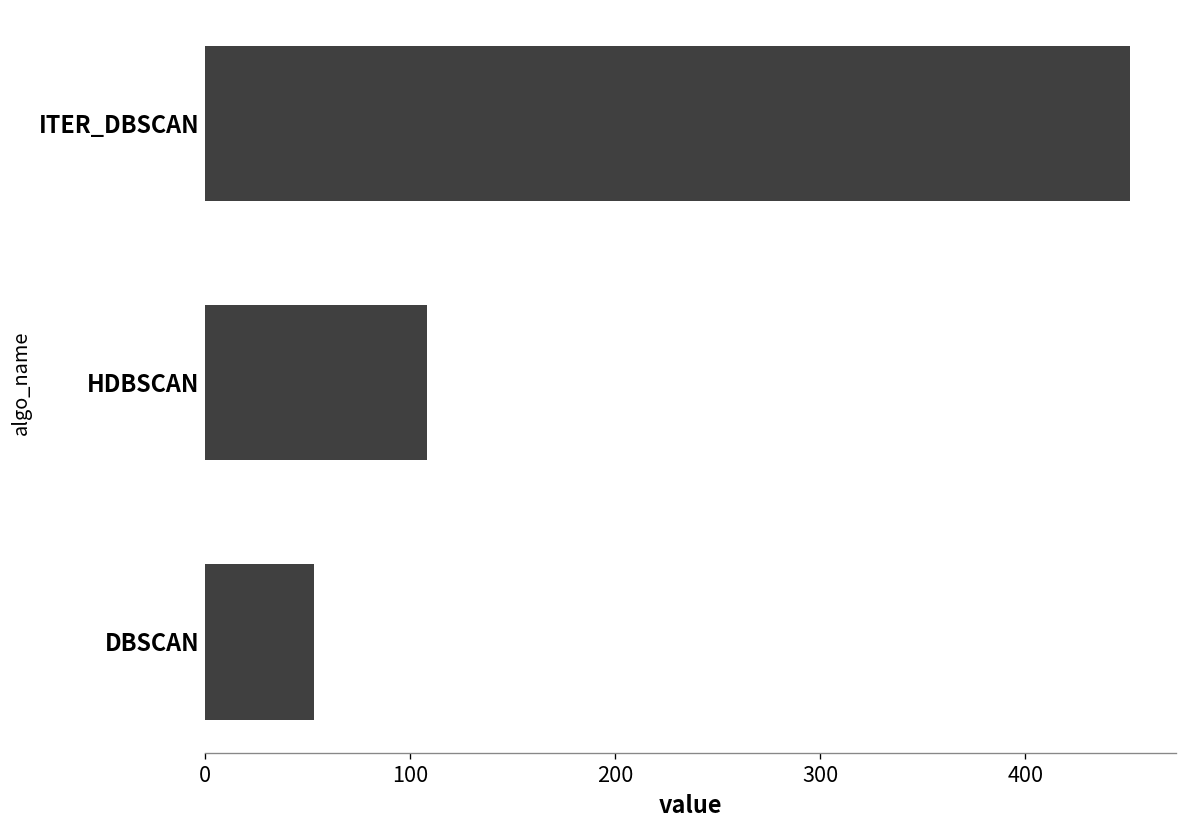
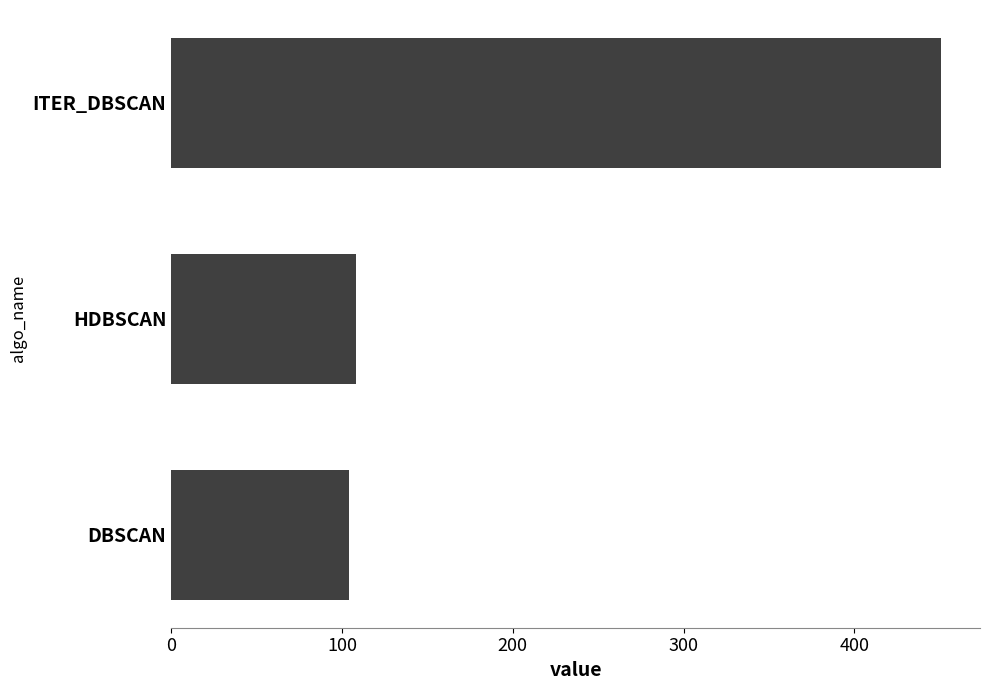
  {
    "ITER_DBSCAN": 451,
    "HDBSCAN": 108,
-   "DBSCAN": 53
+   "DBSCAN": 104
  }
